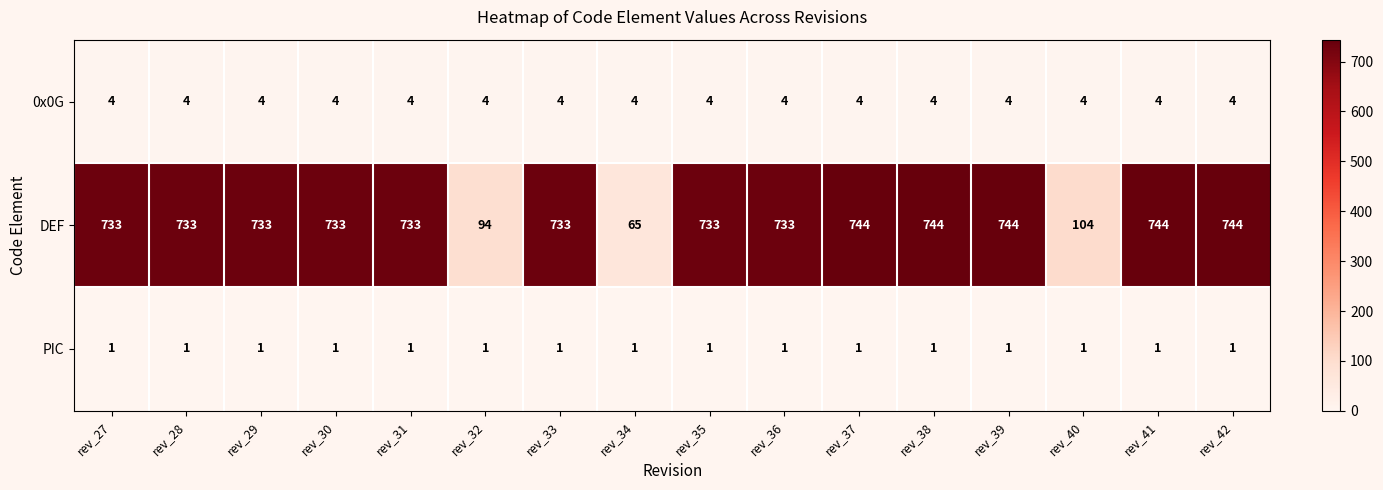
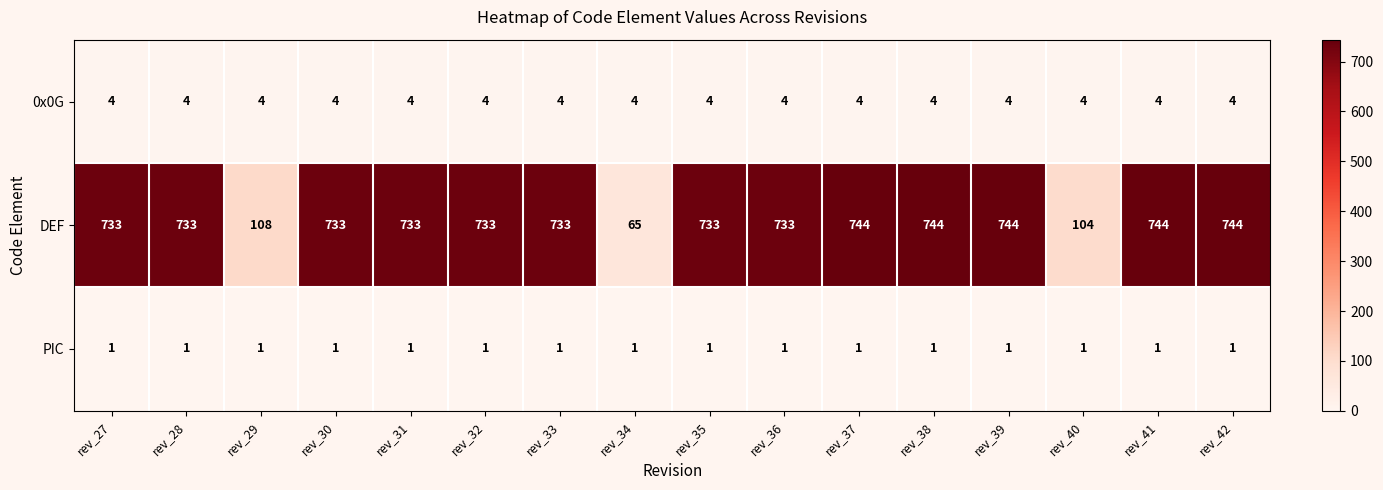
  {
    "0x0G": {
      "rev_27": 4,
      "rev_28": 4,
      "rev_29": 4,
      "rev_30": 4,
      "rev_31": 4,
      "rev_32": 4,
      "rev_33": 4,
      "rev_34": 4,
      "rev_35": 4,
      "rev_36": 4,
      "rev_37": 4,
      "rev_38": 4,
      "rev_39": 4,
      "rev_40": 4,
      "rev_41": 4,
      "rev_42": 4
    },
    "DEF": {
      "rev_27": 733,
      "rev_28": 733,
-     "rev_29": 733,
+     "rev_29": 108,
      "rev_30": 733,
      "rev_31": 733,
-     "rev_32": 94,
+     "rev_32": 733,
      "rev_33": 733,
      "rev_34": 65,
      "rev_35": 733,
      "rev_36": 733,
      "rev_37": 744,
      "rev_38": 744,
      "rev_39": 744,
      "rev_40": 104,
      "rev_41": 744,
      "rev_42": 744
    },
    "PIC": {
      "rev_27": 1,
      "rev_28": 1,
      "rev_29": 1,
      "rev_30": 1,
      "rev_31": 1,
      "rev_32": 1,
      "rev_33": 1,
      "rev_34": 1,
      "rev_35": 1,
      "rev_36": 1,
      "rev_37": 1,
      "rev_38": 1,
      "rev_39": 1,
      "rev_40": 1,
      "rev_41": 1,
      "rev_42": 1
    }
  }
